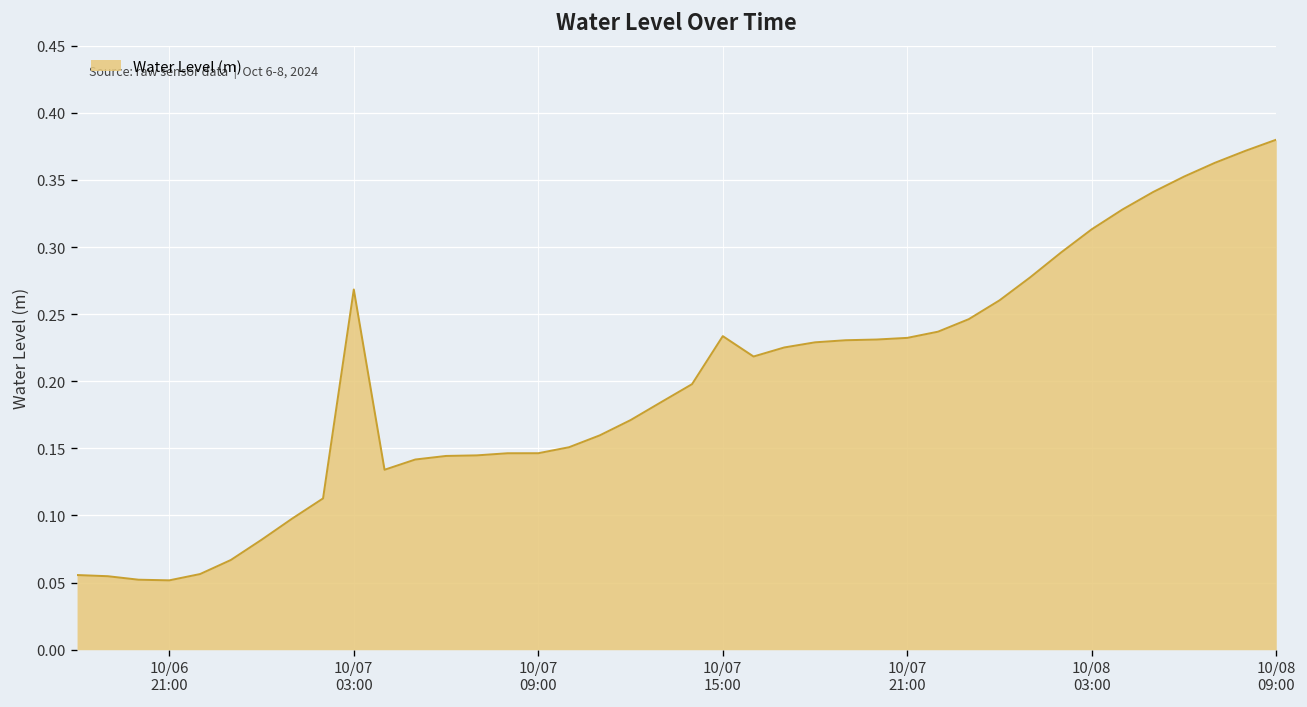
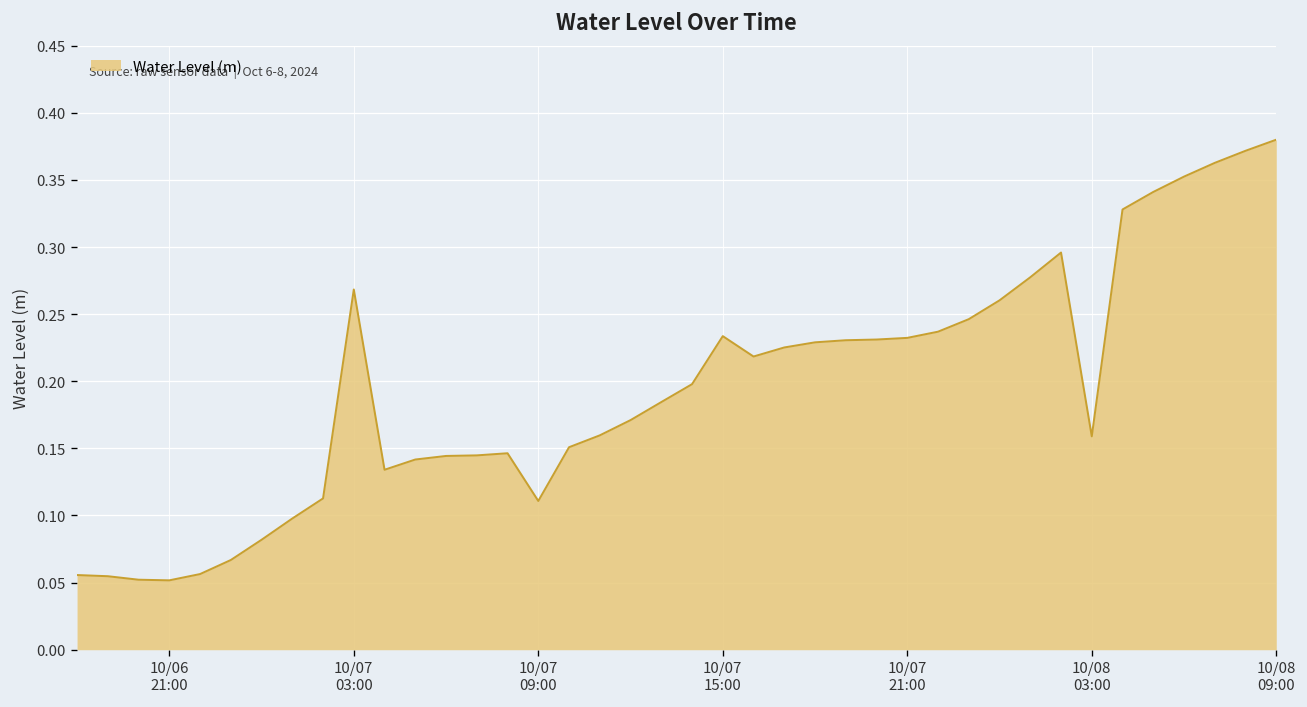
  {
    "10/06 21:00": 0.052,
    "10/07 03:00": 0.268,
-   "10/07 09:00": 0.146,
+   "10/07 09:00": 0.111,
    "10/07 15:00": 0.234,
    "10/07 21:00": 0.232,
-   "10/08 03:00": 0.313,
+   "10/08 03:00": 0.159,
    "10/08 09:00": 0.380
  }
